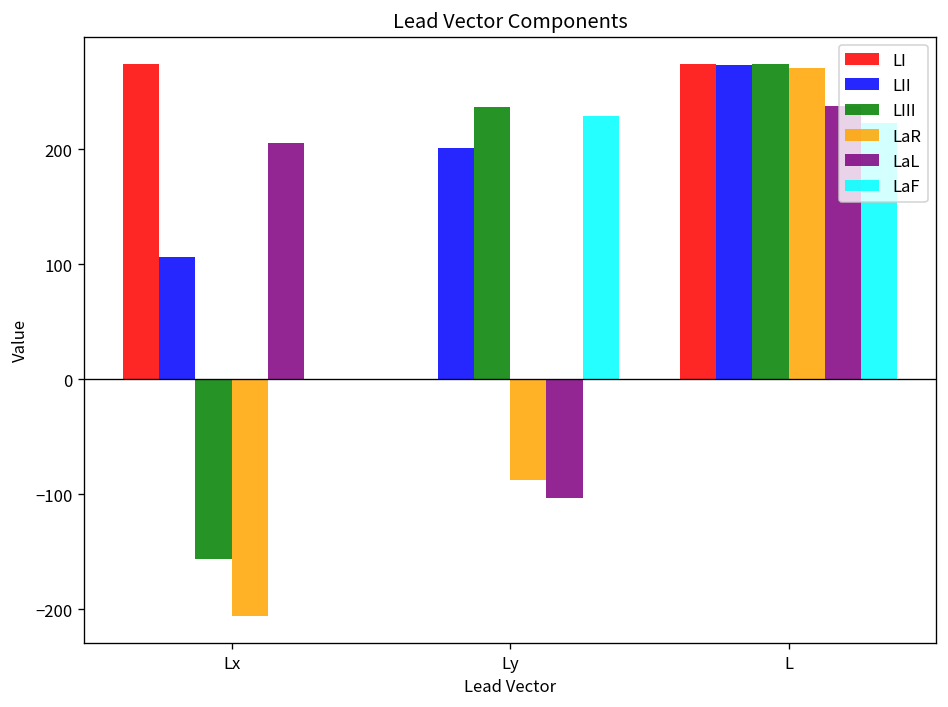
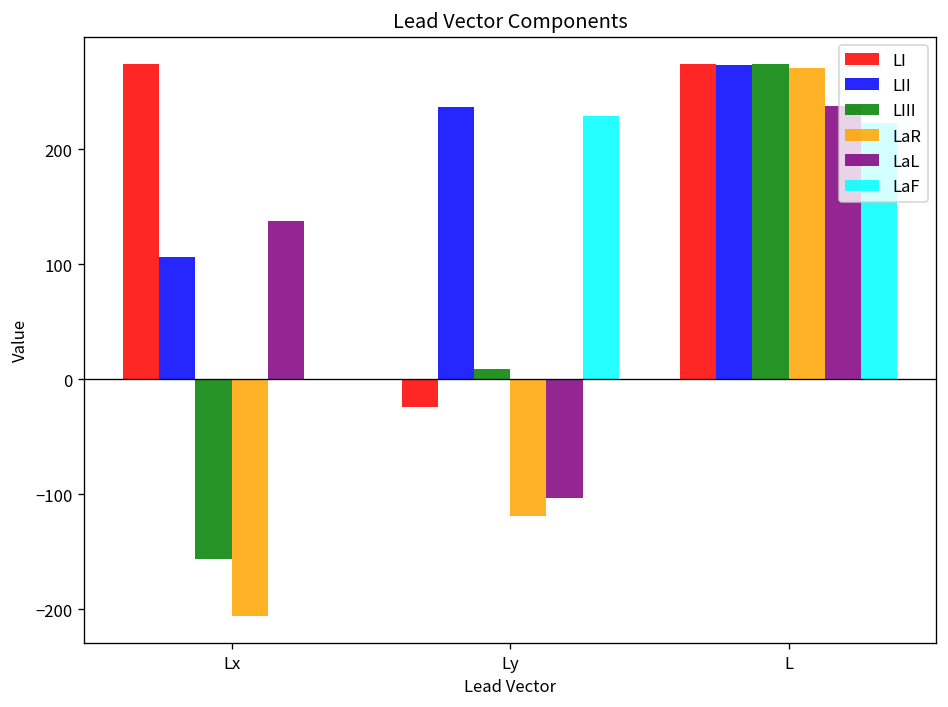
  {
    "LI": {
      "Lx": 270,
-     "Ly": 0,
+     "Ly": -20,
      "L": 270
    },
    "LII": {
      "Lx": 110,
-     "Ly": 200,
+     "Ly": 240,
      "L": 270
    },
    "LIII": {
      "Lx": -160,
-     "Ly": 240,
+     "Ly": 10,
      "L": 270
    },
    "LaR": {
      "Lx": -210,
-     "Ly": -90,
+     "Ly": -120,
      "L": 270
    },
    "LaL": {
-     "Lx": 210,
+     "Lx": 140,
      "Ly": -100
    },
    "LaF": {
      "Ly": 230
    }
  }
